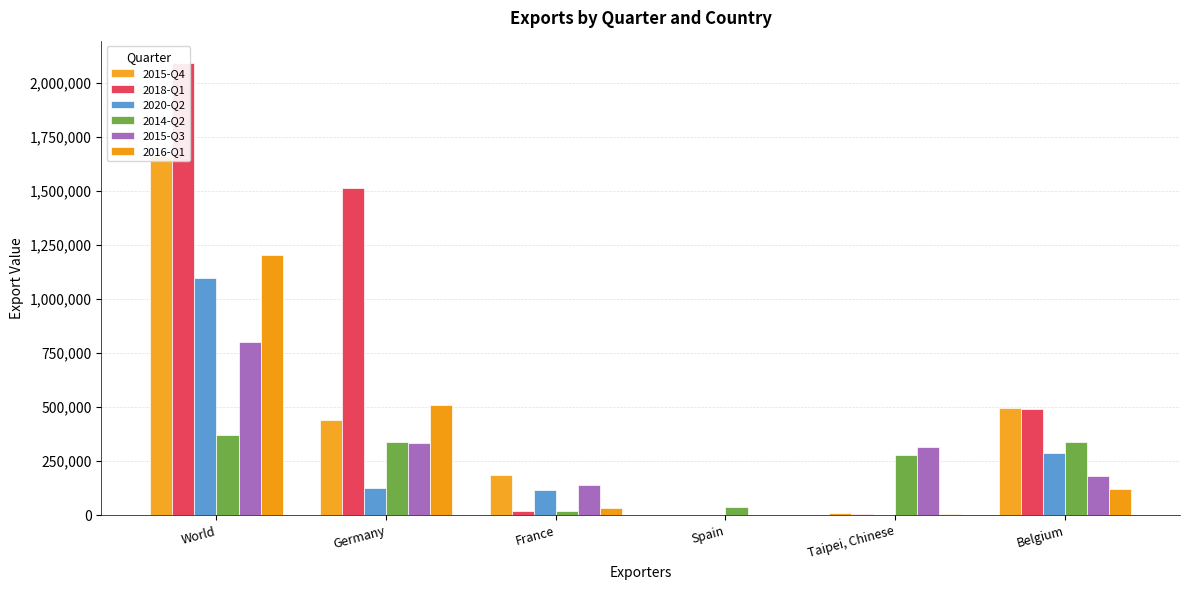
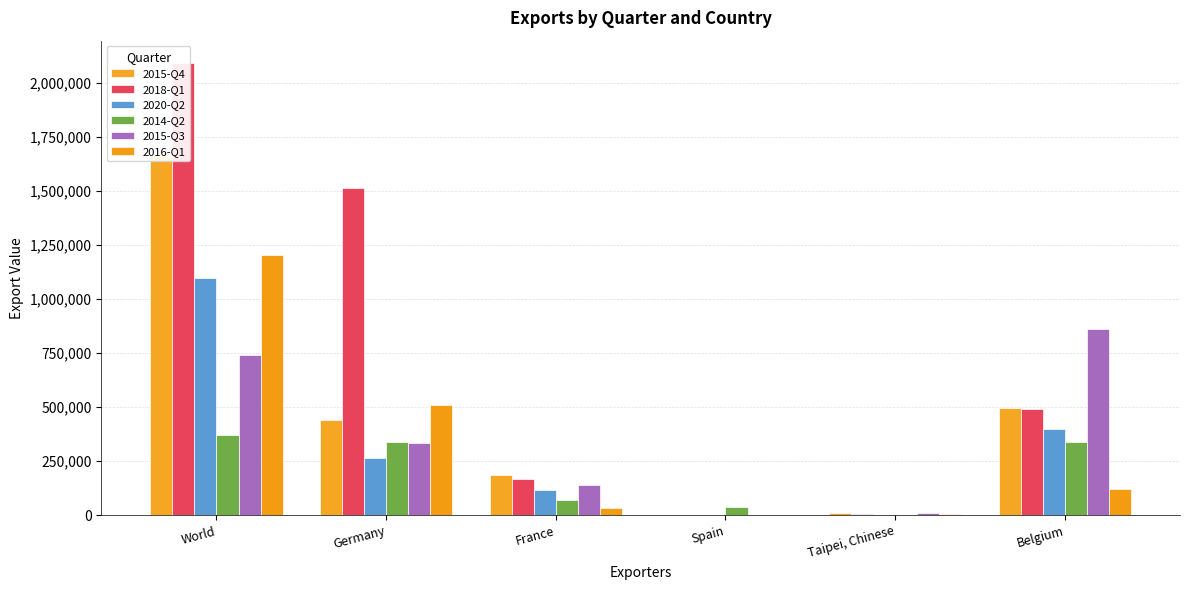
  {
    "2018-Q1": {
      "Germany": "1,510,000",
-     "France": "20,000",
+     "France": "170,000",
      "Belgium": "490,000"
    },
    "2020-Q2": {
      "World": "1,100,000",
-     "Germany": "120,000",
+     "Germany": "260,000",
      "France": "120,000",
      "Taipei, Chinese": "0",
-     "Belgium": "290,000"
+     "Belgium": "400,000"
    },
    "2014-Q2": {
      "World": "370,000",
      "Germany": "340,000",
-     "France": "20,000",
+     "France": "70,000",
      "Spain": "40,000",
-     "Taipei, Chinese": "280,000",
+     "Taipei, Chinese": "0",
      "Belgium": "340,000"
    },
    "2015-Q3": {
-     "World": "800,000",
+     "World": "740,000",
      "Germany": "330,000",
      "France": "140,000",
-     "Taipei, Chinese": "320,000",
-     "Belgium": "180,000"
+     "Taipei, Chinese": "10,000",
+     "Belgium": "860,000"
    }
  }
